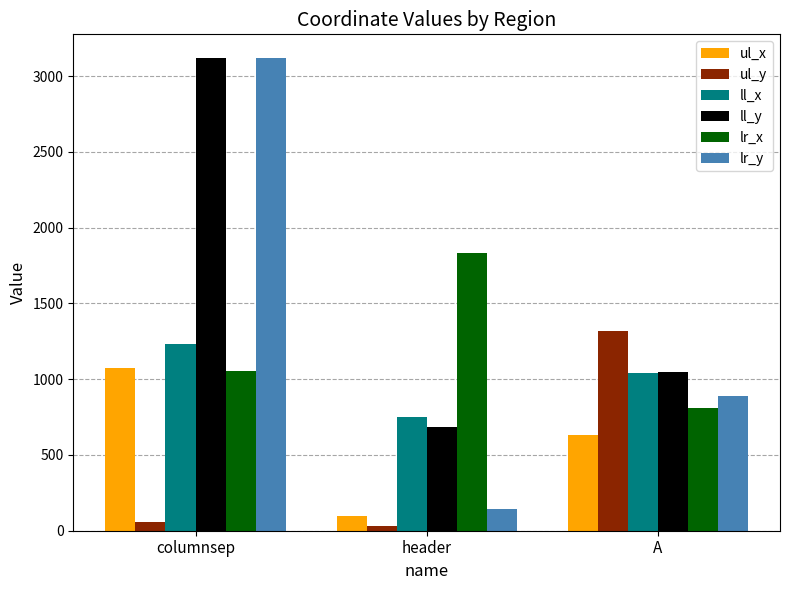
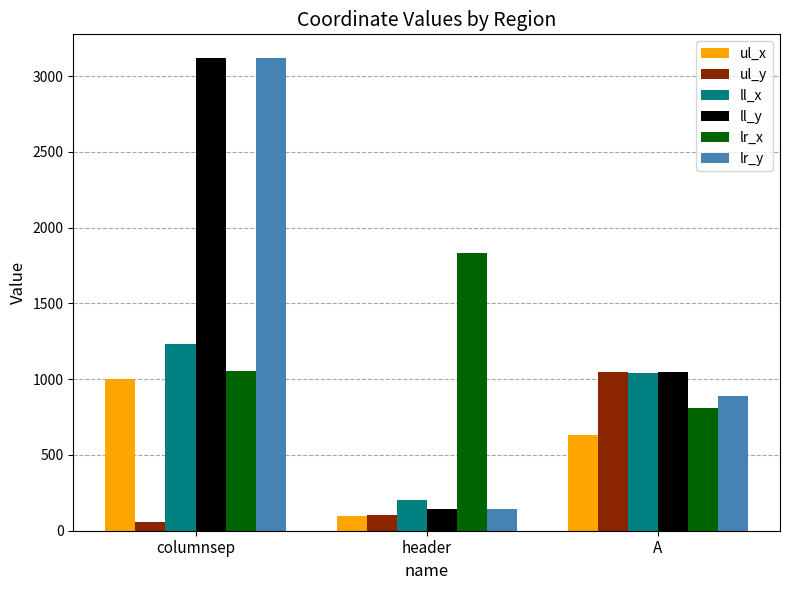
  {
    "ul_x": {
-     "columnsep": 1070,
+     "columnsep": 1000,
      "header": 100,
      "A": 630
    },
    "ul_y": {
      "columnsep": 60,
-     "header": 30,
-     "A": 1320
+     "header": 110,
+     "A": 1050
    },
    "ll_x": {
      "columnsep": 1230,
-     "header": 750,
+     "header": 200,
      "A": 1040
    },
    "ll_y": {
      "columnsep": 3120,
-     "header": 690,
+     "header": 150,
      "A": 1050
    },
    "lr_x": {
      "columnsep": 1050,
      "header": 1830,
      "A": 810
    },
    "lr_y": {
      "columnsep": 3120,
      "header": 150,
      "A": 890
    }
  }
